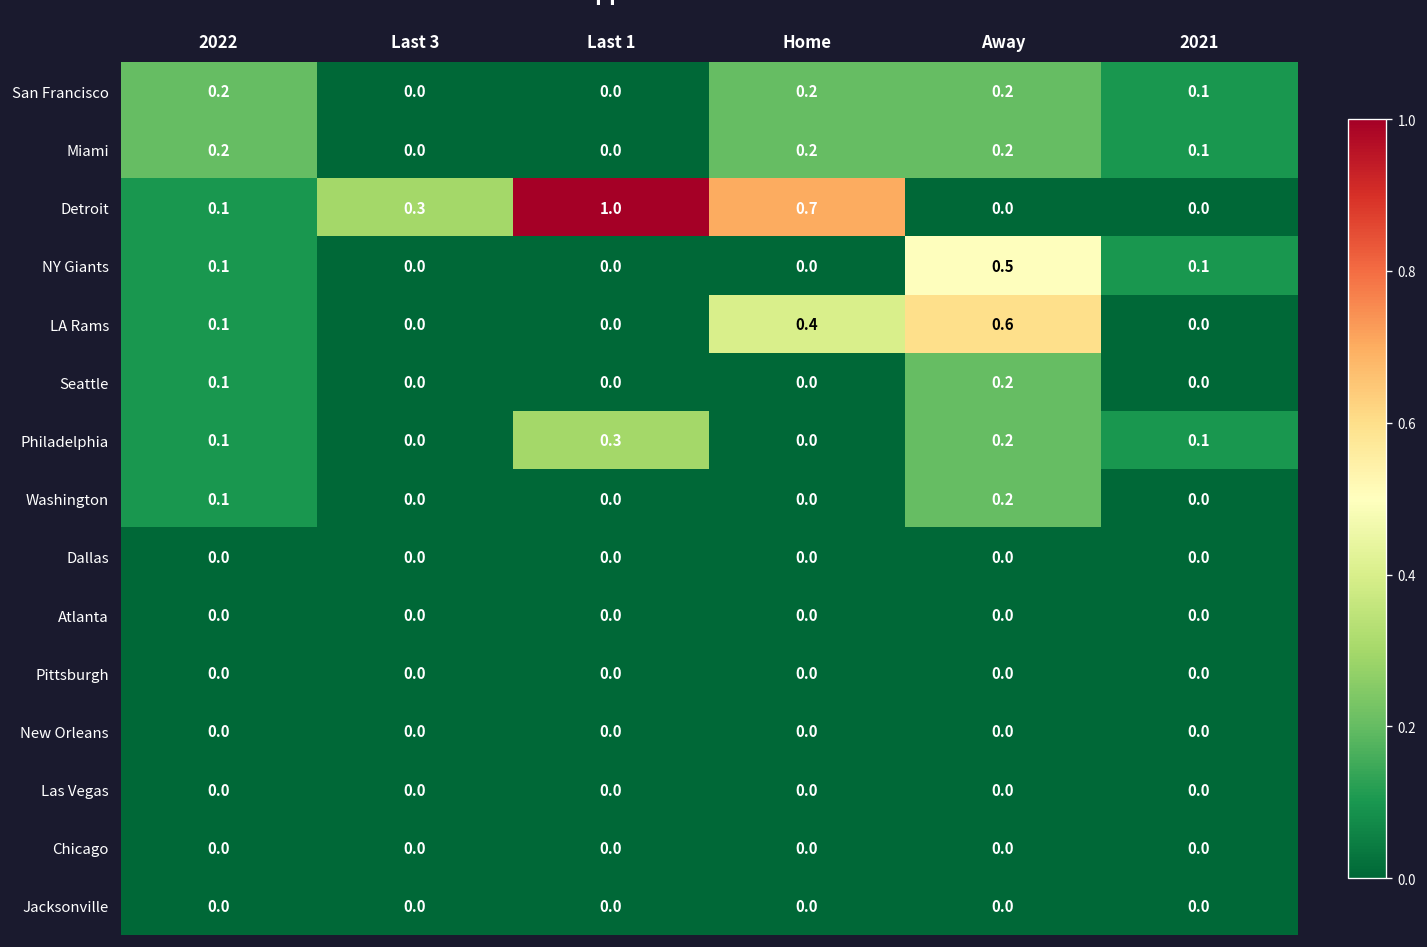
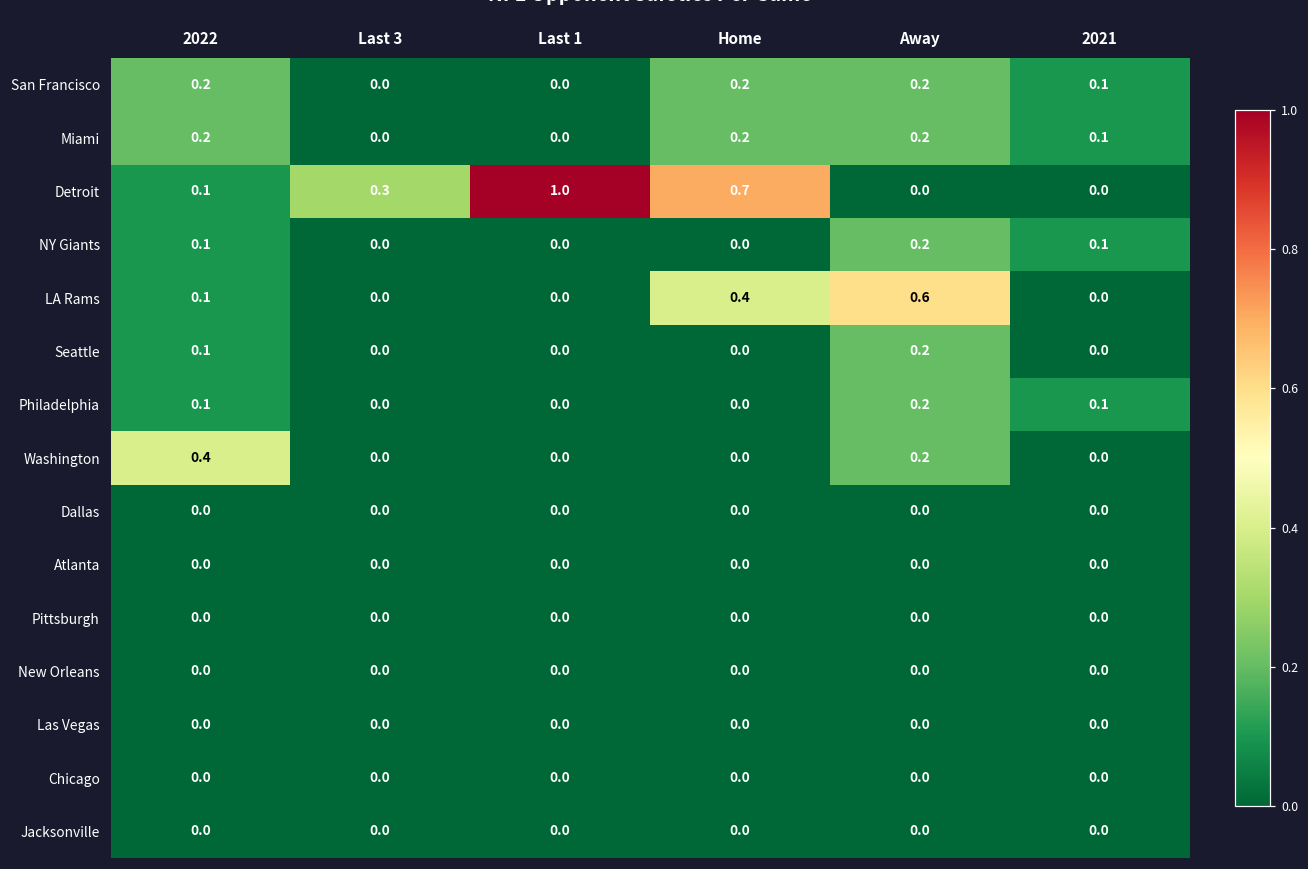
  {
    "San Francisco": {
      "2022": 0.2,
      "Last 3": 0.0,
      "Last 1": 0.0,
      "Home": 0.2,
      "Away": 0.2,
      "2021": 0.1
    },
    "Miami": {
      "2022": 0.2,
      "Last 3": 0.0,
      "Last 1": 0.0,
      "Home": 0.2,
      "Away": 0.2,
      "2021": 0.1
    },
    "Detroit": {
      "2022": 0.1,
      "Last 3": 0.3,
      "Last 1": 1.0,
      "Home": 0.7,
      "Away": 0.0,
      "2021": 0.0
    },
    "NY Giants": {
      "2022": 0.1,
      "Last 3": 0.0,
      "Last 1": 0.0,
      "Home": 0.0,
-     "Away": 0.5,
+     "Away": 0.2,
      "2021": 0.1
    },
    "LA Rams": {
      "2022": 0.1,
      "Last 3": 0.0,
      "Last 1": 0.0,
      "Home": 0.4,
      "Away": 0.6,
      "2021": 0.0
    },
    "Seattle": {
      "2022": 0.1,
      "Last 3": 0.0,
      "Last 1": 0.0,
      "Home": 0.0,
      "Away": 0.2,
      "2021": 0.0
    },
    "Philadelphia": {
      "2022": 0.1,
      "Last 3": 0.0,
-     "Last 1": 0.3,
+     "Last 1": 0.0,
      "Home": 0.0,
      "Away": 0.2,
      "2021": 0.1
    },
    "Washington": {
-     "2022": 0.1,
+     "2022": 0.4,
      "Last 3": 0.0,
      "Last 1": 0.0,
      "Home": 0.0,
      "Away": 0.2,
      "2021": 0.0
    },
    "Dallas": {
      "2022": 0.0,
      "Last 3": 0.0,
      "Last 1": 0.0,
      "Home": 0.0,
      "Away": 0.0,
      "2021": 0.0
    },
    "Atlanta": {
      "2022": 0.0,
      "Last 3": 0.0,
      "Last 1": 0.0,
      "Home": 0.0,
      "Away": 0.0,
      "2021": 0.0
    },
    "Pittsburgh": {
      "2022": 0.0,
      "Last 3": 0.0,
      "Last 1": 0.0,
      "Home": 0.0,
      "Away": 0.0,
      "2021": 0.0
    },
    "New Orleans": {
      "2022": 0.0,
      "Last 3": 0.0,
      "Last 1": 0.0,
      "Home": 0.0,
      "Away": 0.0,
      "2021": 0.0
    },
    "Las Vegas": {
      "2022": 0.0,
      "Last 3": 0.0,
      "Last 1": 0.0,
      "Home": 0.0,
      "Away": 0.0,
      "2021": 0.0
    },
    "Chicago": {
      "2022": 0.0,
      "Last 3": 0.0,
      "Last 1": 0.0,
      "Home": 0.0,
      "Away": 0.0,
      "2021": 0.0
    },
    "Jacksonville": {
      "2022": 0.0,
      "Last 3": 0.0,
      "Last 1": 0.0,
      "Home": 0.0,
      "Away": 0.0,
      "2021": 0.0
    }
  }
